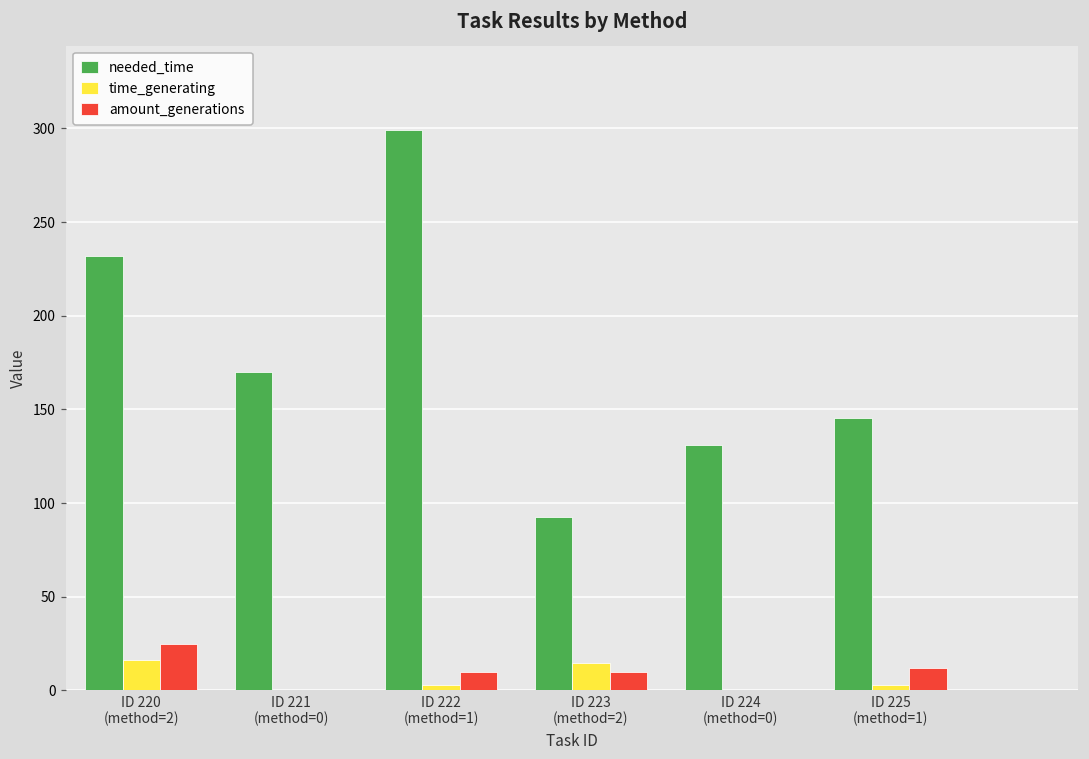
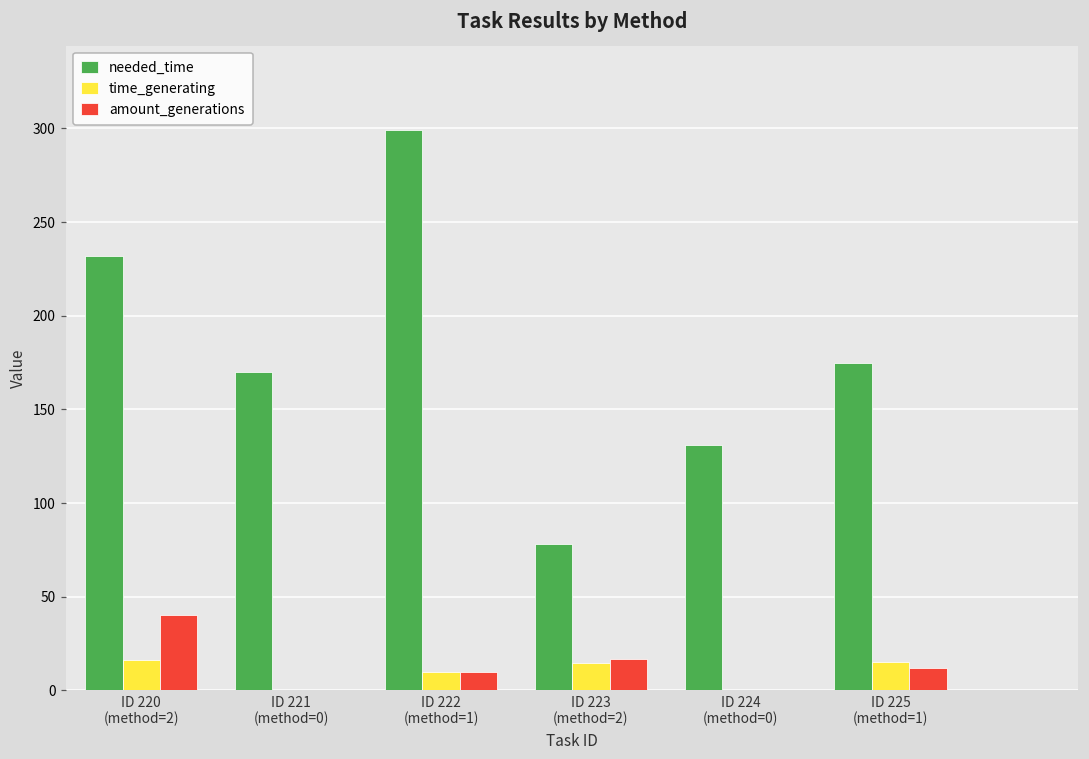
  {
    "needed_time": {
      "ID 220 (method=2)": 232,
      "ID 221 (method=0)": 170,
      "ID 222 (method=1)": 299,
-     "ID 223 (method=2)": 92,
+     "ID 223 (method=2)": 78,
      "ID 224 (method=0)": 131,
-     "ID 225 (method=1)": 145
+     "ID 225 (method=1)": 175
    },
    "time_generating": {
      "ID 220 (method=2)": 16,
      "ID 221 (method=0)": 0,
-     "ID 222 (method=1)": 3,
+     "ID 222 (method=1)": 10,
      "ID 223 (method=2)": 15,
      "ID 224 (method=0)": 0,
-     "ID 225 (method=1)": 3
+     "ID 225 (method=1)": 15
    },
    "amount_generations": {
-     "ID 220 (method=2)": 25,
+     "ID 220 (method=2)": 40,
      "ID 221 (method=0)": 0,
      "ID 222 (method=1)": 10,
-     "ID 223 (method=2)": 10,
+     "ID 223 (method=2)": 17,
      "ID 224 (method=0)": 0,
      "ID 225 (method=1)": 12
    }
  }
